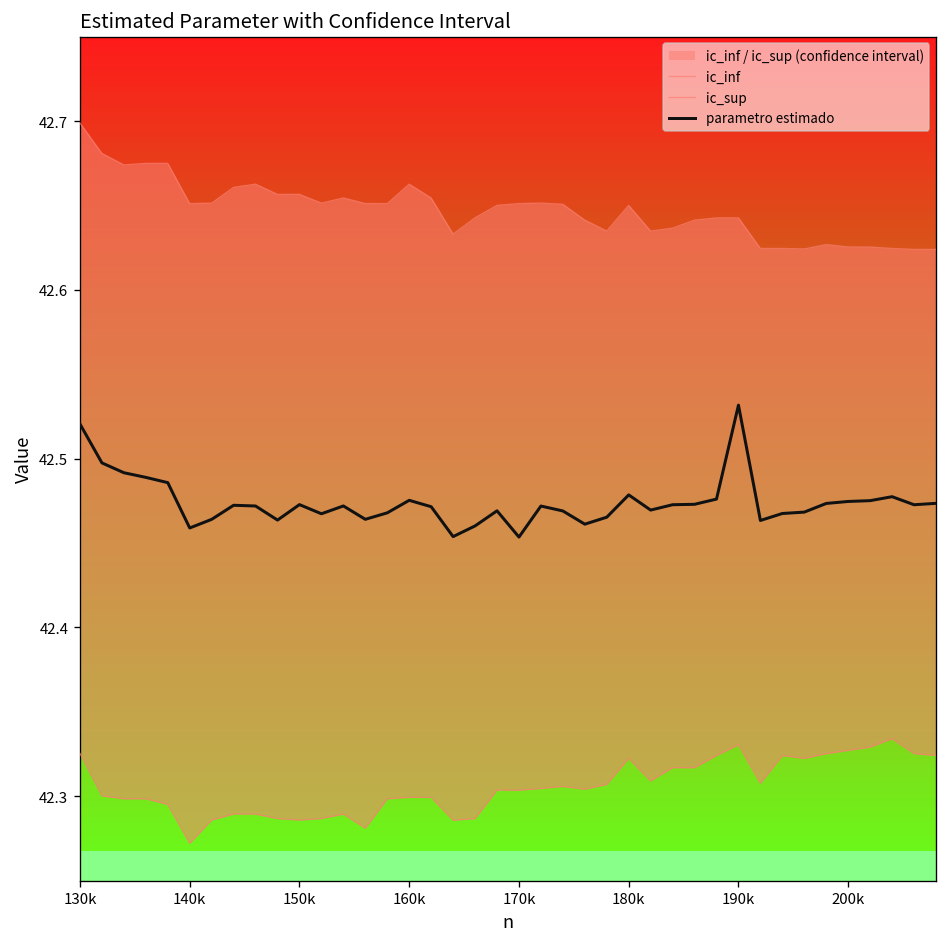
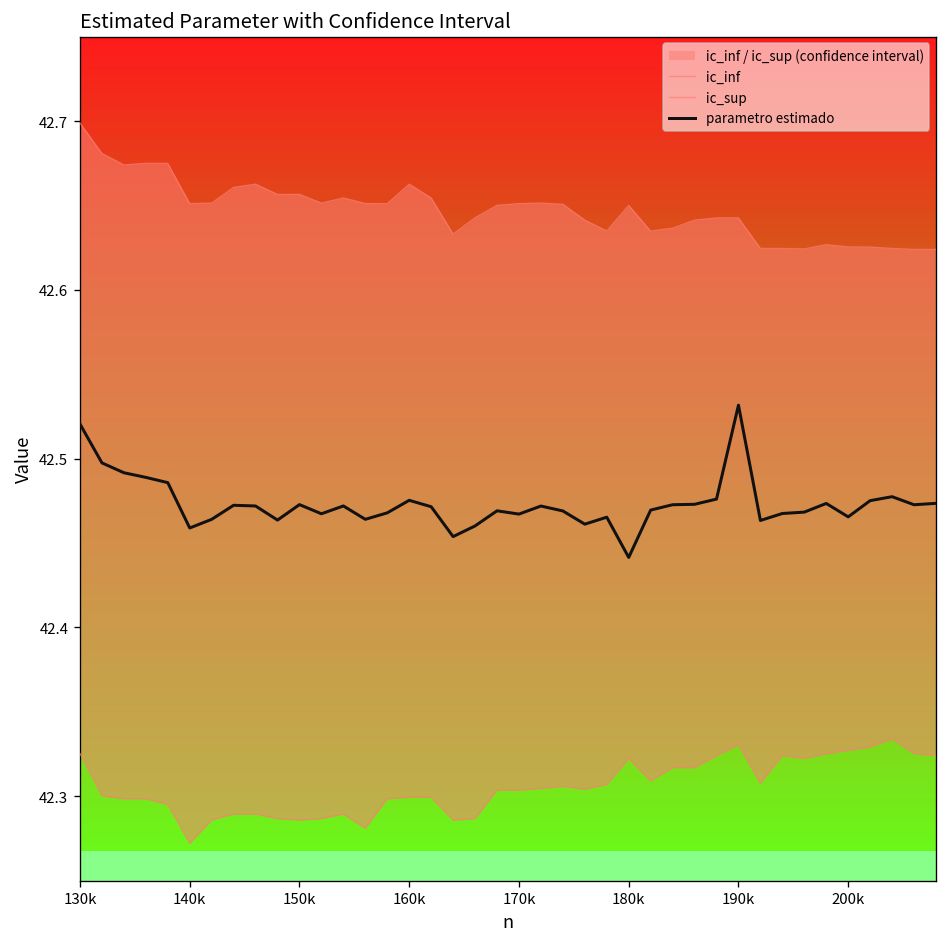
  {
    "parametro estimado": {
      "140k": 42.459,
      "150k": 42.473,
      "160k": 42.475,
-     "170k": 42.454,
-     "180k": 42.479,
+     "170k": 42.467,
+     "180k": 42.441,
      "190k": 42.532,
-     "200k": 42.475
+     "200k": 42.466
    }
  }
